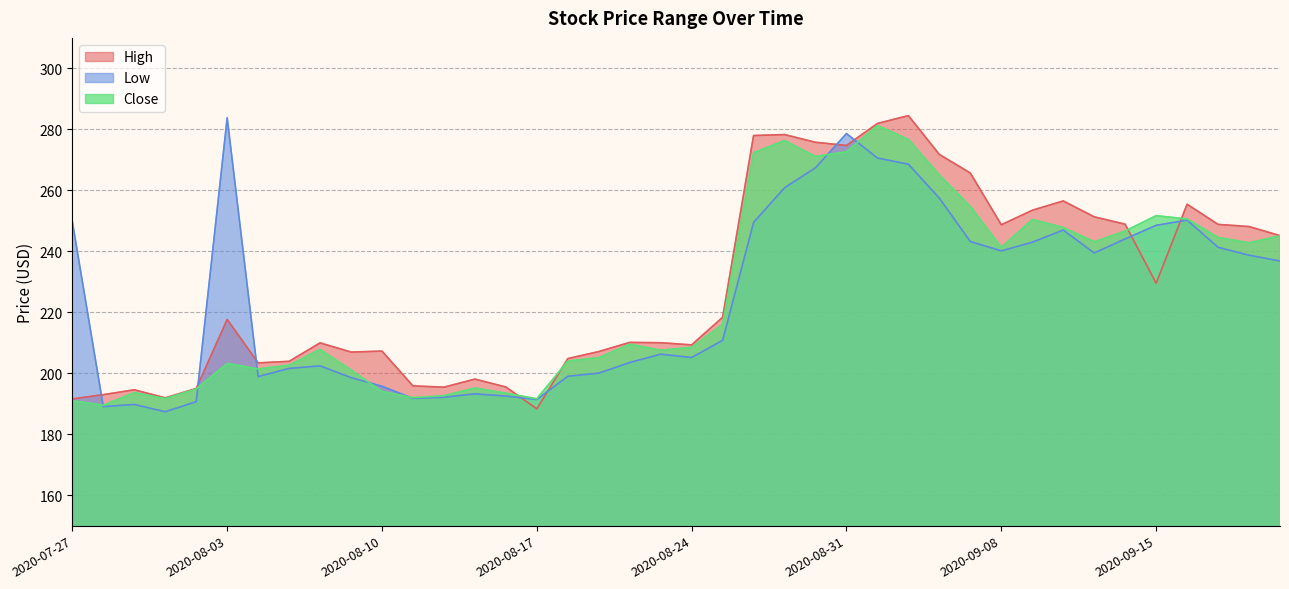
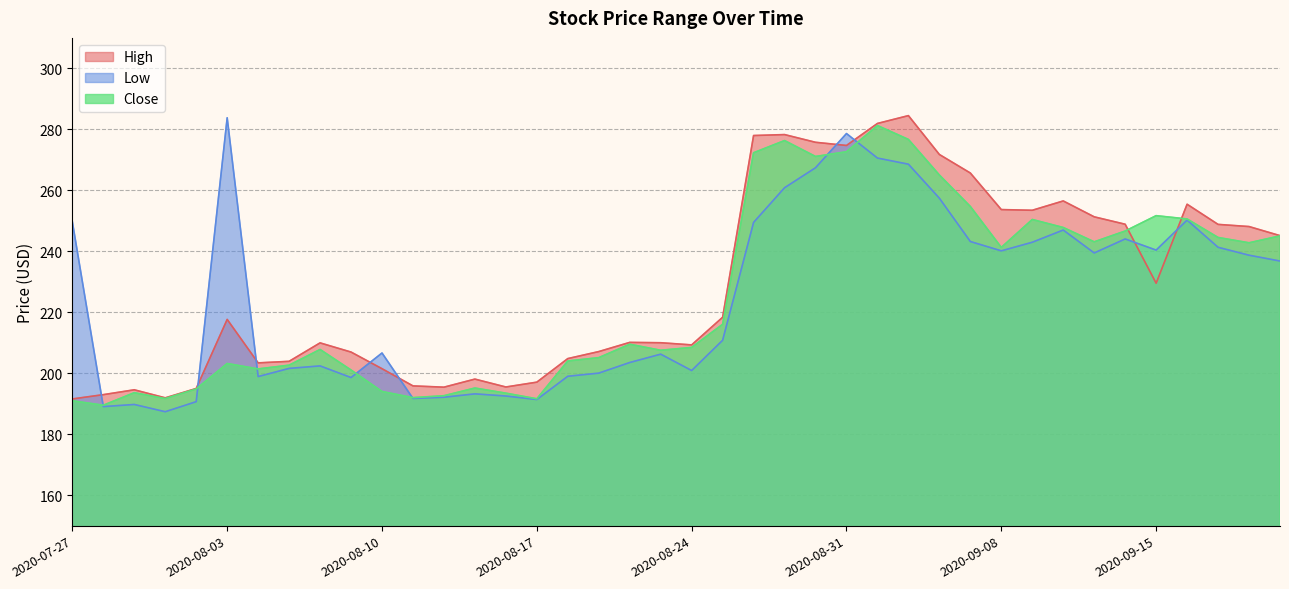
  {
    "High": {
      "2020-08-03": 218,
-     "2020-08-10": 207,
-     "2020-08-17": 188,
+     "2020-08-10": 201,
+     "2020-08-17": 197,
      "2020-08-31": 275,
-     "2020-09-08": 249,
+     "2020-09-08": 254,
      "2020-09-15": 230
    },
    "Low": {
      "2020-07-27": 250,
      "2020-08-03": 284,
-     "2020-08-10": 196,
-     "2020-08-24": 205,
+     "2020-08-10": 207,
+     "2020-08-24": 201,
      "2020-08-31": 279,
      "2020-09-08": 240,
-     "2020-09-15": 249
+     "2020-09-15": 240
    },
    "Close": {
      "2020-08-03": 203,
      "2020-08-10": 194,
      "2020-08-31": 273,
      "2020-09-08": 241,
      "2020-09-15": 252
    }
  }
